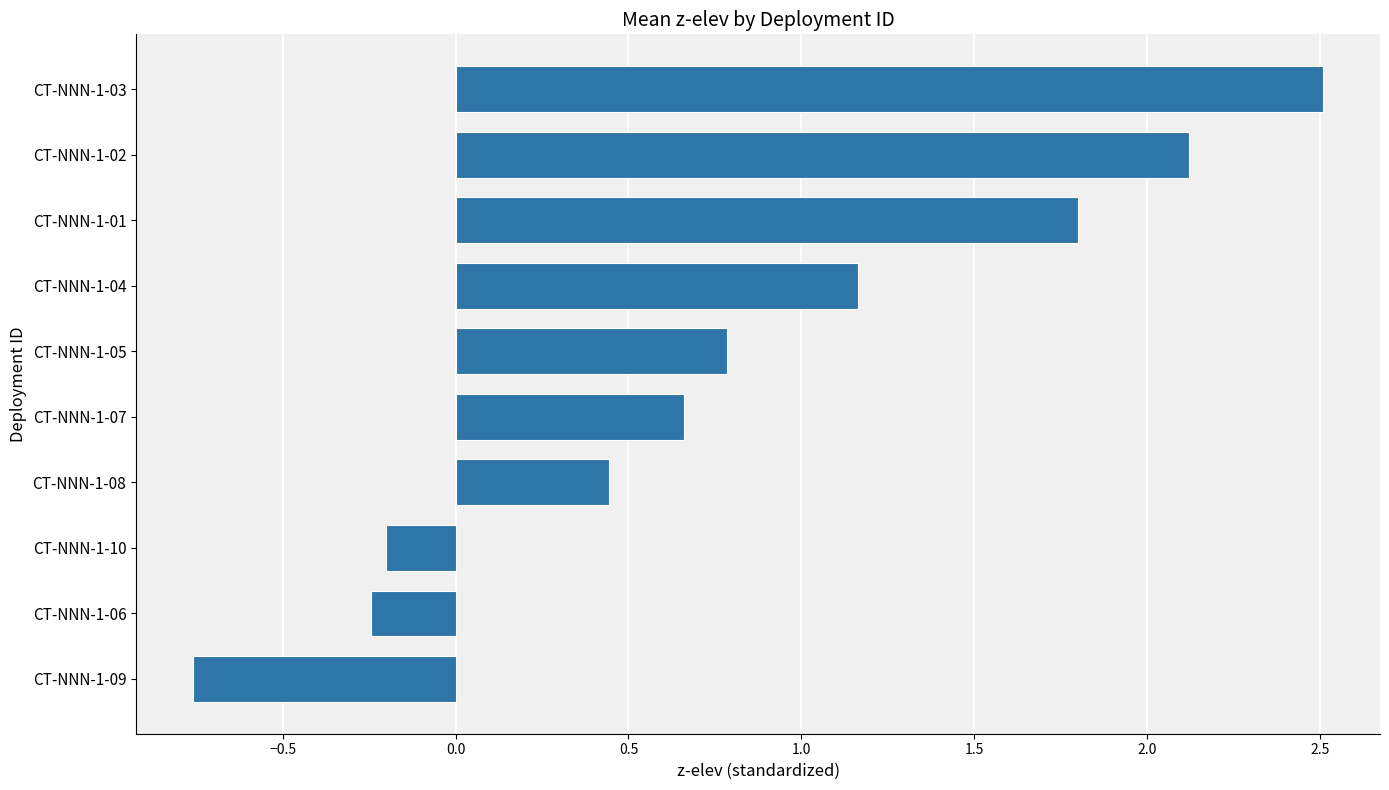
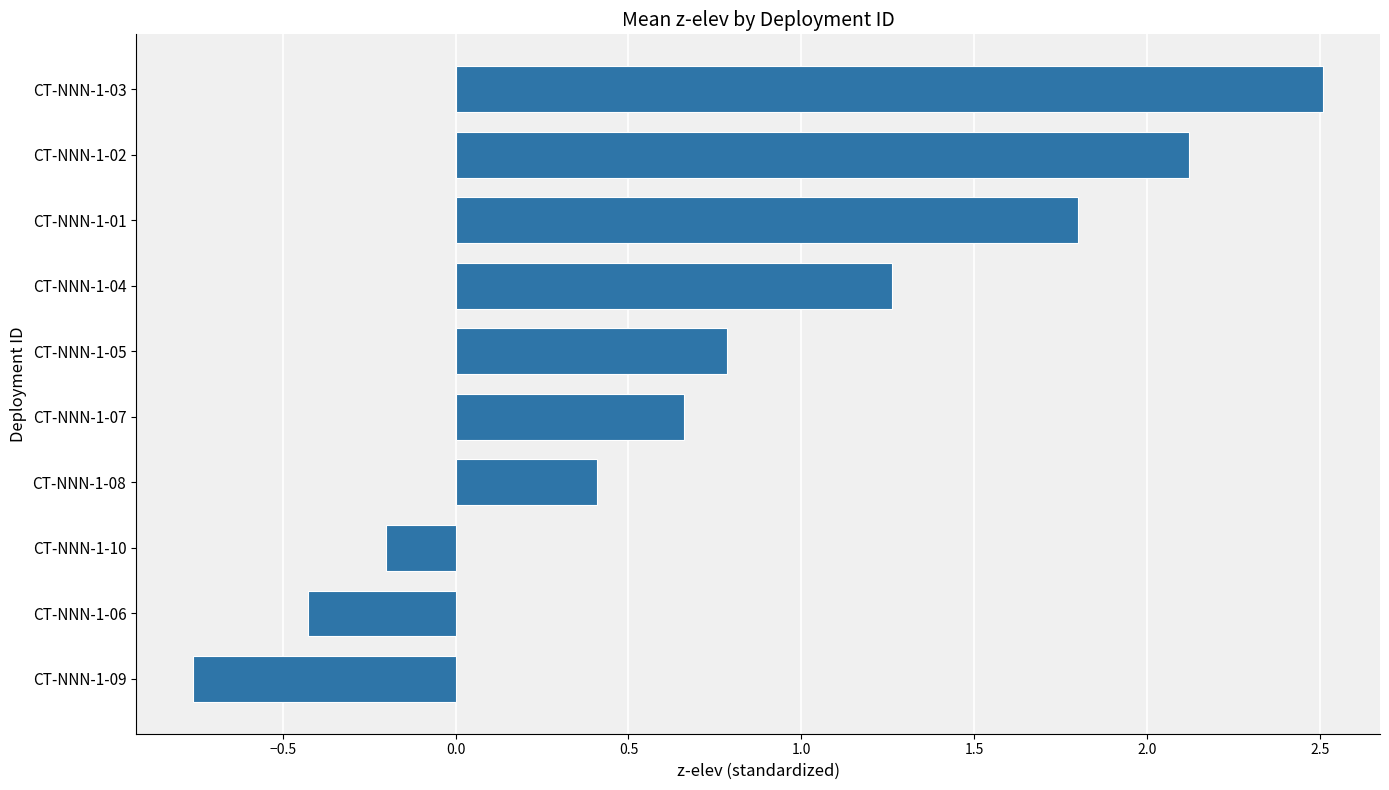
  {
    "CT-NNN-1-03": 2.51,
    "CT-NNN-1-02": 2.12,
    "CT-NNN-1-01": 1.80,
-   "CT-NNN-1-04": 1.16,
+   "CT-NNN-1-04": 1.26,
    "CT-NNN-1-05": 0.79,
    "CT-NNN-1-07": 0.66,
-   "CT-NNN-1-08": 0.44,
+   "CT-NNN-1-08": 0.41,
    "CT-NNN-1-10": -0.20,
-   "CT-NNN-1-06": -0.24,
+   "CT-NNN-1-06": -0.43,
    "CT-NNN-1-09": -0.76
  }
